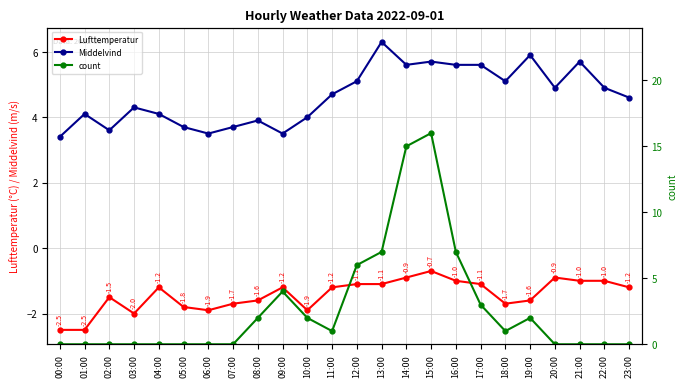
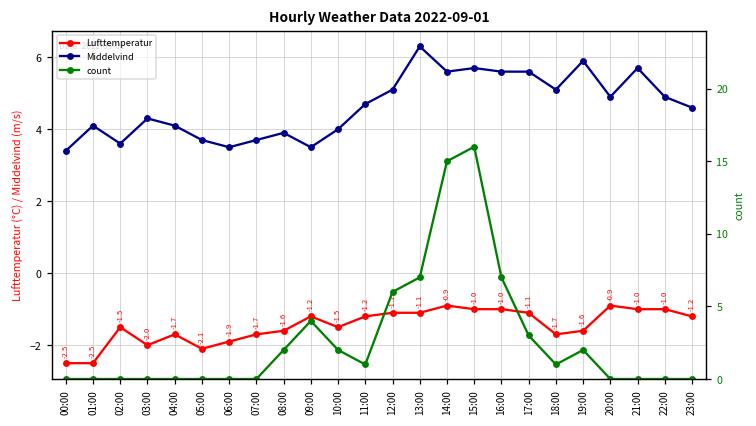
  {
    "Lufttemperatur": {
      "00:00": -2.5,
      "01:00": -2.5,
      "02:00": -1.5,
      "03:00": -2.0,
-     "04:00": -1.2,
-     "05:00": -1.8,
+     "04:00": -1.7,
+     "05:00": -2.1,
      "06:00": -1.9,
      "07:00": -1.7,
      "08:00": -1.6,
      "09:00": -1.2,
-     "10:00": -1.9,
+     "10:00": -1.5,
      "11:00": -1.2,
      "13:00": -1.1,
      "14:00": -0.9,
-     "15:00": -0.7,
+     "15:00": -1.0,
      "16:00": -1.0,
      "17:00": -1.1,
      "18:00": -1.7,
      "19:00": -1.6,
      "20:00": -0.9,
      "21:00": -1.0,
      "22:00": -1.0,
      "23:00": -1.2
    }
  }
